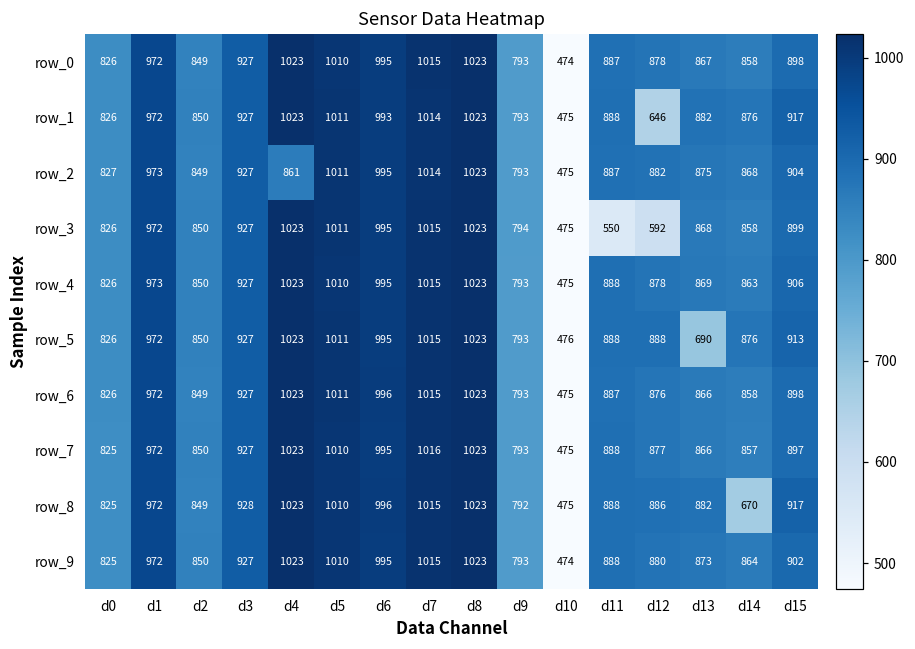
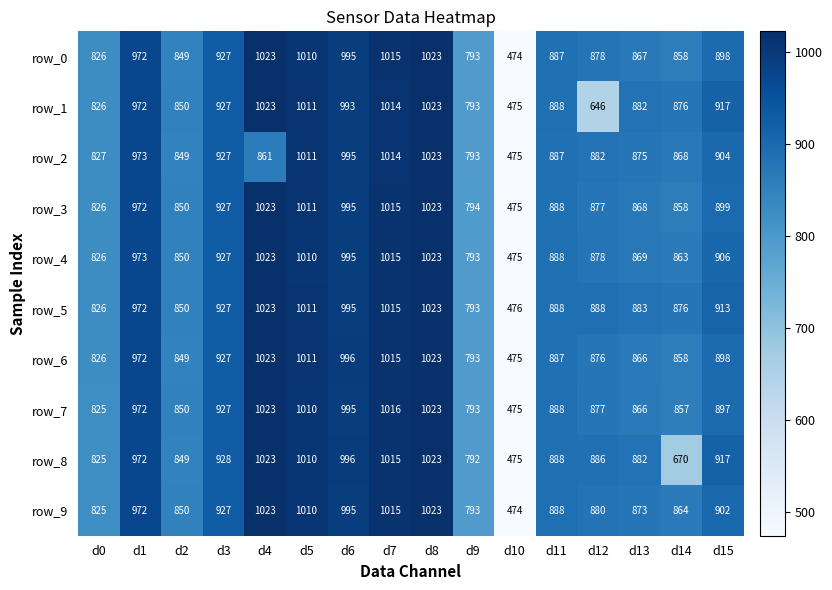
  {
    "row_0": {
      "d0": 826,
      "d1": 972,
      "d2": 849,
      "d3": 927,
      "d4": 1023,
      "d5": 1010,
      "d6": 995,
      "d7": 1015,
      "d8": 1023,
      "d9": 793,
      "d10": 474,
      "d11": 887,
      "d12": 878,
      "d13": 867,
      "d14": 858,
      "d15": 898
    },
    "row_1": {
      "d0": 826,
      "d1": 972,
      "d2": 850,
      "d3": 927,
      "d4": 1023,
      "d5": 1011,
      "d6": 993,
      "d7": 1014,
      "d8": 1023,
      "d9": 793,
      "d10": 475,
      "d11": 888,
      "d12": 646,
      "d13": 882,
      "d14": 876,
      "d15": 917
    },
    "row_2": {
      "d0": 827,
      "d1": 973,
      "d2": 849,
      "d3": 927,
      "d4": 861,
      "d5": 1011,
      "d6": 995,
      "d7": 1014,
      "d8": 1023,
      "d9": 793,
      "d10": 475,
      "d11": 887,
      "d12": 882,
      "d13": 875,
      "d14": 868,
      "d15": 904
    },
    "row_3": {
      "d0": 826,
      "d1": 972,
      "d2": 850,
      "d3": 927,
      "d4": 1023,
      "d5": 1011,
      "d6": 995,
      "d7": 1015,
      "d8": 1023,
      "d9": 794,
      "d10": 475,
-     "d11": 550,
-     "d12": 592,
+     "d11": 888,
+     "d12": 877,
      "d13": 868,
      "d14": 858,
      "d15": 899
    },
    "row_4": {
      "d0": 826,
      "d1": 973,
      "d2": 850,
      "d3": 927,
      "d4": 1023,
      "d5": 1010,
      "d6": 995,
      "d7": 1015,
      "d8": 1023,
      "d9": 793,
      "d10": 475,
      "d11": 888,
      "d12": 878,
      "d13": 869,
      "d14": 863,
      "d15": 906
    },
    "row_5": {
      "d0": 826,
      "d1": 972,
      "d2": 850,
      "d3": 927,
      "d4": 1023,
      "d5": 1011,
      "d6": 995,
      "d7": 1015,
      "d8": 1023,
      "d9": 793,
      "d10": 476,
      "d11": 888,
      "d12": 888,
-     "d13": 690,
+     "d13": 883,
      "d14": 876,
      "d15": 913
    },
    "row_6": {
      "d0": 826,
      "d1": 972,
      "d2": 849,
      "d3": 927,
      "d4": 1023,
      "d5": 1011,
      "d6": 996,
      "d7": 1015,
      "d8": 1023,
      "d9": 793,
      "d10": 475,
      "d11": 887,
      "d12": 876,
      "d13": 866,
      "d14": 858,
      "d15": 898
    },
    "row_7": {
      "d0": 825,
      "d1": 972,
      "d2": 850,
      "d3": 927,
      "d4": 1023,
      "d5": 1010,
      "d6": 995,
      "d7": 1016,
      "d8": 1023,
      "d9": 793,
      "d10": 475,
      "d11": 888,
      "d12": 877,
      "d13": 866,
      "d14": 857,
      "d15": 897
    },
    "row_8": {
      "d0": 825,
      "d1": 972,
      "d2": 849,
      "d3": 928,
      "d4": 1023,
      "d5": 1010,
      "d6": 996,
      "d7": 1015,
      "d8": 1023,
      "d9": 792,
      "d10": 475,
      "d11": 888,
      "d12": 886,
      "d13": 882,
      "d14": 670,
      "d15": 917
    },
    "row_9": {
      "d0": 825,
      "d1": 972,
      "d2": 850,
      "d3": 927,
      "d4": 1023,
      "d5": 1010,
      "d6": 995,
      "d7": 1015,
      "d8": 1023,
      "d9": 793,
      "d10": 474,
      "d11": 888,
      "d12": 880,
      "d13": 873,
      "d14": 864,
      "d15": 902
    }
  }
